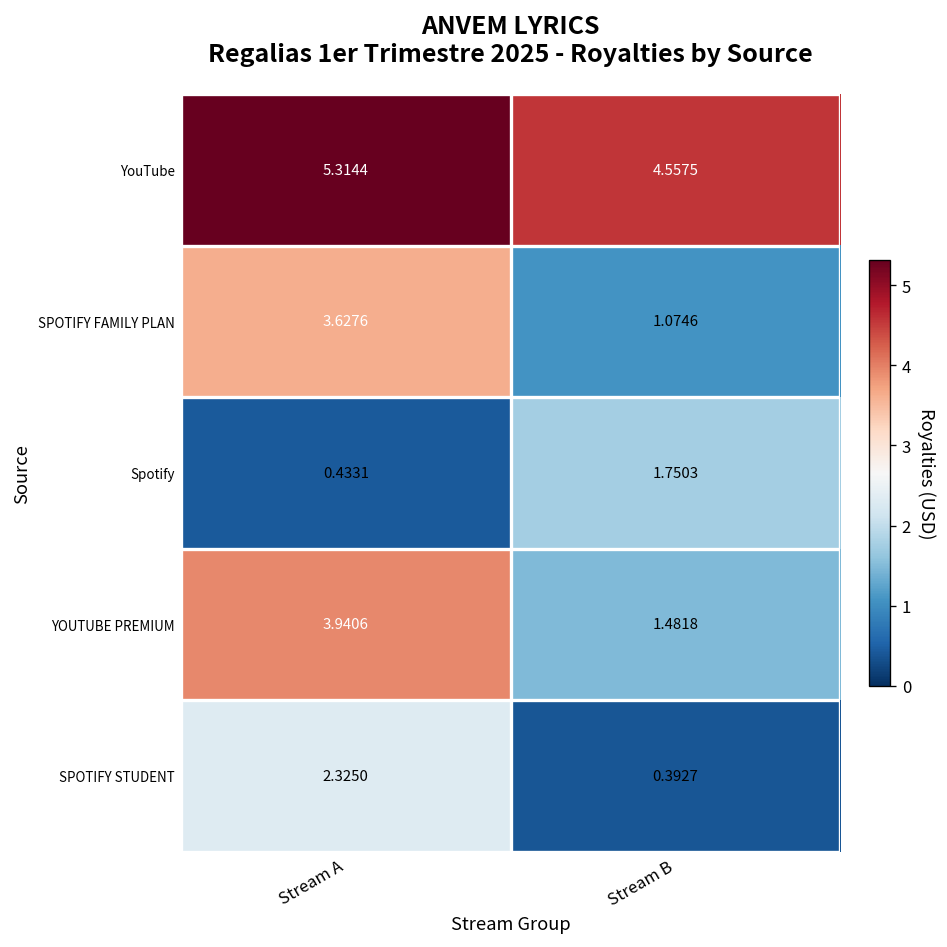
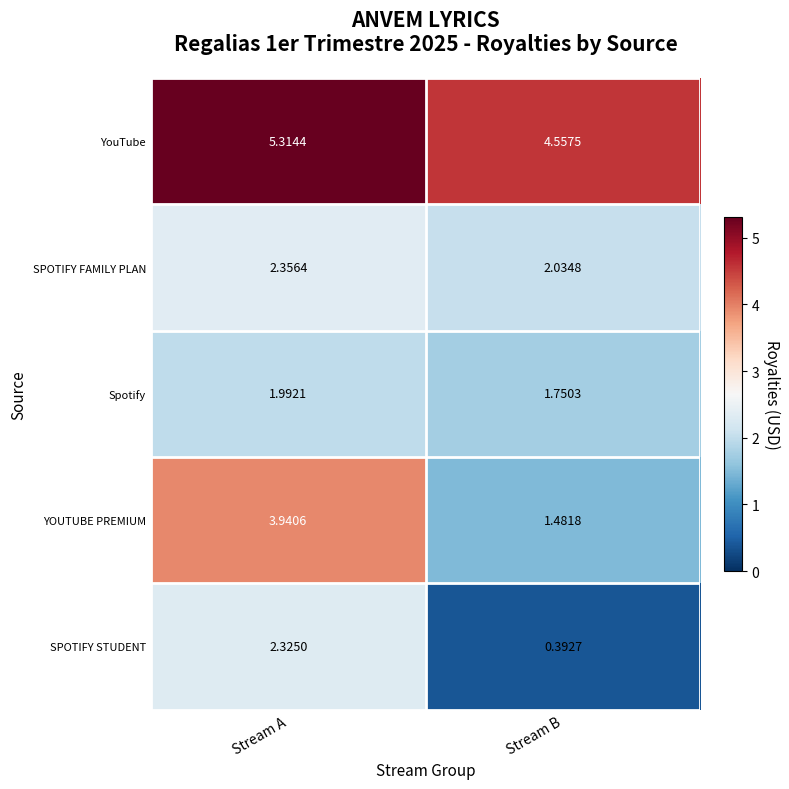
  {
    "YouTube": {
      "Stream A": 5.3144,
      "Stream B": 4.5575
    },
    "SPOTIFY FAMILY PLAN": {
-     "Stream A": 3.6276,
-     "Stream B": 1.0746
+     "Stream A": 2.3564,
+     "Stream B": 2.0348
    },
    "Spotify": {
-     "Stream A": 0.4331,
+     "Stream A": 1.9921,
      "Stream B": 1.7503
    },
    "YOUTUBE PREMIUM": {
      "Stream A": 3.9406,
      "Stream B": 1.4818
    },
    "SPOTIFY STUDENT": {
      "Stream A": 2.3250,
      "Stream B": 0.3927
    }
  }
